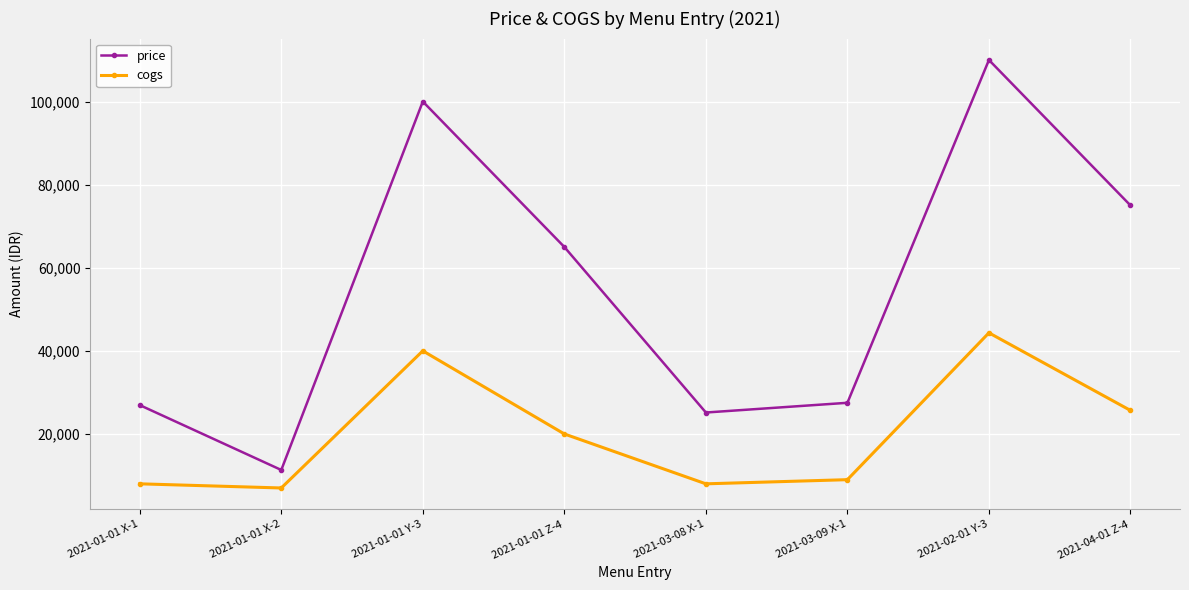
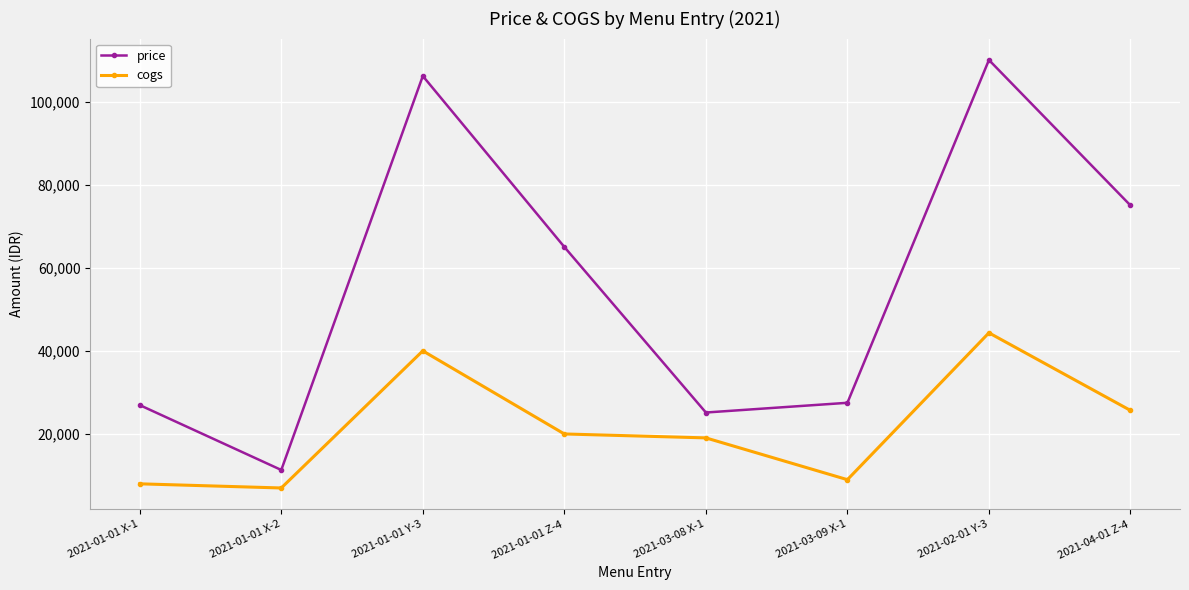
  {
    "price": {
      "2021-01-01 X-1": "27,000",
      "2021-01-01 X-2": "11,000",
-     "2021-01-01 Y-3": "100,000",
+     "2021-01-01 Y-3": "106,000",
      "2021-01-01 Z-4": "65,000",
      "2021-03-08 X-1": "25,000",
      "2021-03-09 X-1": "28,000",
      "2021-02-01 Y-3": "110,000",
      "2021-04-01 Z-4": "75,000"
    },
    "cogs": {
      "2021-01-01 X-1": "8,000",
      "2021-01-01 X-2": "7,000",
      "2021-01-01 Y-3": "40,000",
      "2021-01-01 Z-4": "20,000",
-     "2021-03-08 X-1": "8,000",
+     "2021-03-08 X-1": "19,000",
      "2021-03-09 X-1": "9,000",
      "2021-02-01 Y-3": "44,000",
      "2021-04-01 Z-4": "26,000"
    }
  }
